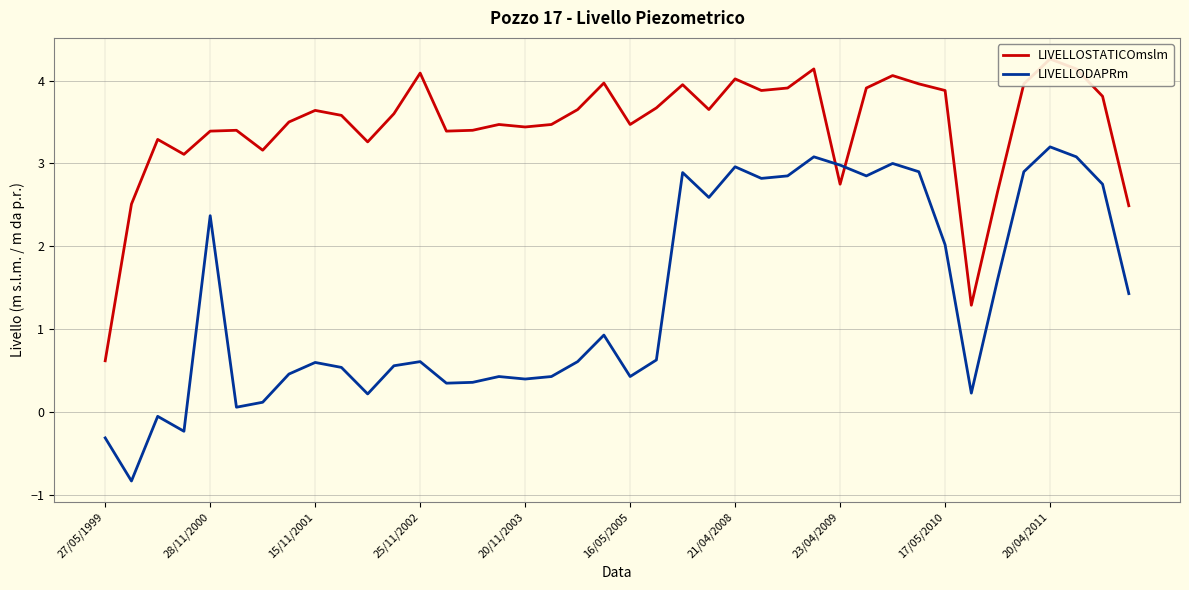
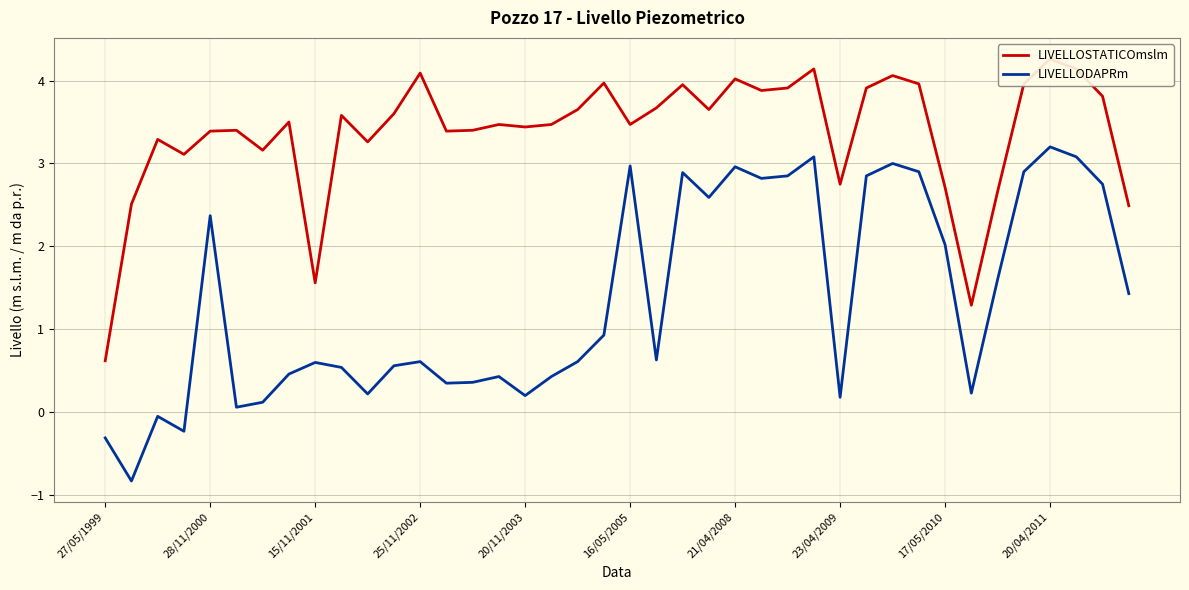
  {
    "LIVELLOSTATICOmslm": {
      "27/05/1999": 0.6,
      "28/11/2000": 3.4,
-     "15/11/2001": 3.6,
+     "15/11/2001": 1.6,
      "25/11/2002": 4.1,
      "20/11/2003": 3.4,
      "16/05/2005": 3.5,
      "21/04/2008": 4.0,
      "23/04/2009": 2.8,
-     "17/05/2010": 3.9
+     "17/05/2010": 2.7
    },
    "LIVELLODAPRm": {
      "27/05/1999": -0.3,
      "28/11/2000": 2.4,
      "15/11/2001": 0.6,
      "25/11/2002": 0.6,
-     "20/11/2003": 0.4,
-     "16/05/2005": 0.4,
+     "20/11/2003": 0.2,
+     "16/05/2005": 3.0,
      "21/04/2008": 3.0,
-     "23/04/2009": 3.0,
+     "23/04/2009": 0.2,
      "17/05/2010": 2.0,
      "20/04/2011": 3.2
    }
  }
